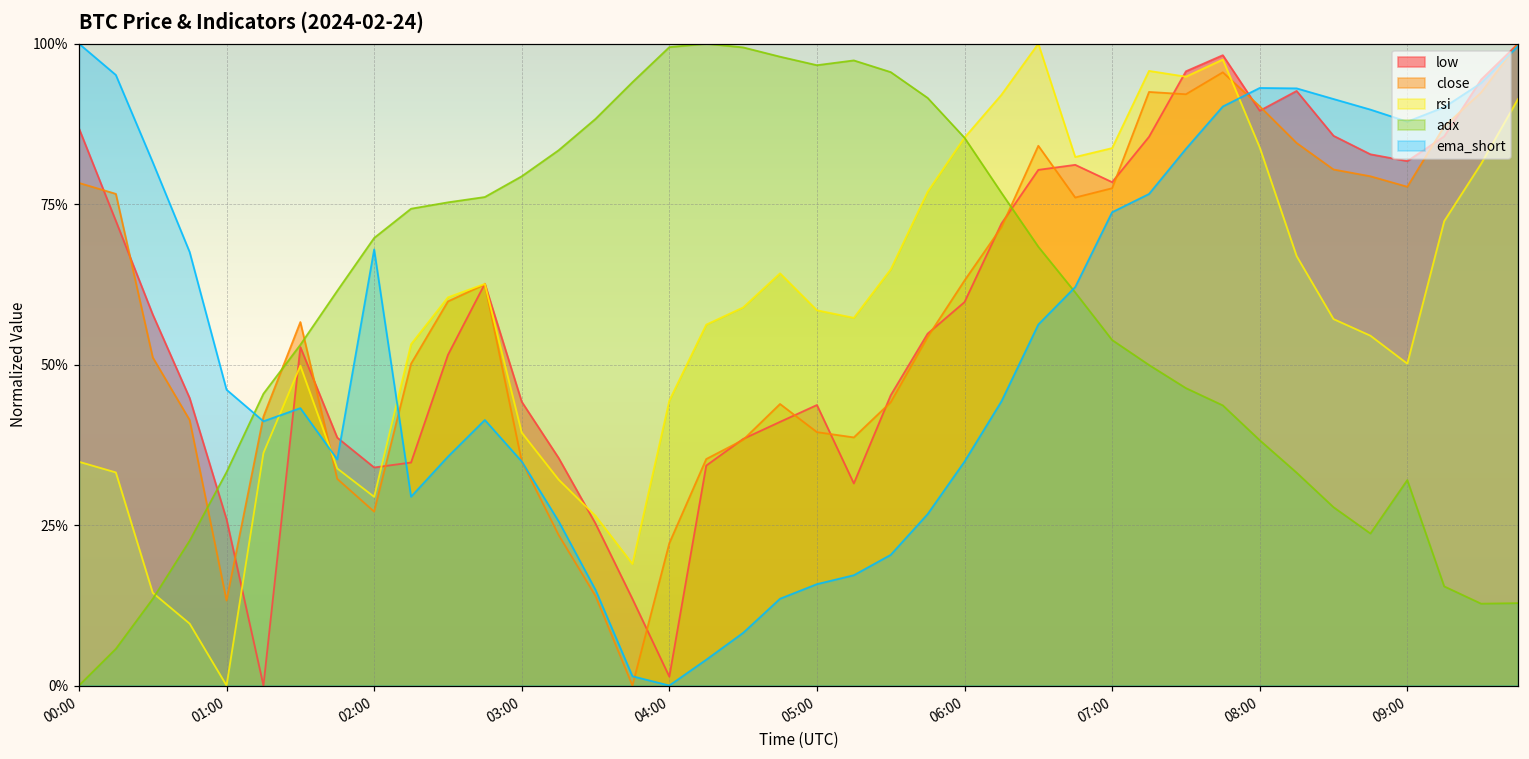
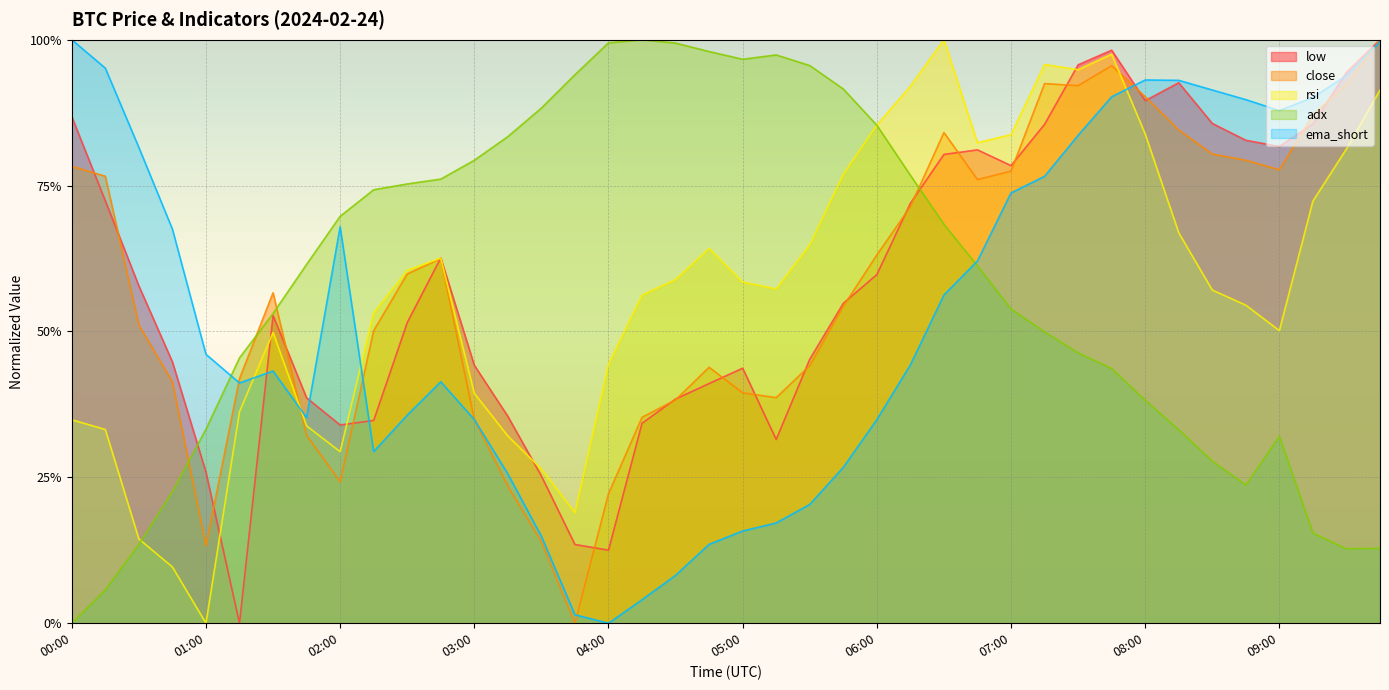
  {
    "low": {
      "00:00": "87%",
      "01:00": "26%",
      "02:00": "34%",
      "03:00": "44%",
-     "04:00": "1%",
+     "04:00": "13%",
      "05:00": "44%",
      "06:00": "60%",
      "07:00": "78%",
      "08:00": "90%",
      "09:00": "82%"
    },
    "close": {
      "00:00": "78%",
      "01:00": "13%",
-     "02:00": "27%",
+     "02:00": "24%",
      "04:00": "22%",
      "05:00": "39%",
      "06:00": "63%",
      "07:00": "77%",
      "08:00": "90%",
      "09:00": "78%"
    },
    "rsi": {
      "00:00": "35%",
      "01:00": "0%",
      "02:00": "29%",
      "03:00": "39%",
      "04:00": "44%",
      "05:00": "58%",
      "07:00": "84%",
      "08:00": "84%",
      "09:00": "50%"
    },
    "adx": {
      "00:00": "0%",
      "01:00": "33%",
      "02:00": "70%",
      "03:00": "79%",
      "04:00": "99%",
      "05:00": "97%",
      "07:00": "54%",
      "08:00": "38%",
      "09:00": "32%"
    },
    "ema_short": {
      "00:00": "100%",
      "01:00": "46%",
      "02:00": "68%",
      "04:00": "0%",
      "05:00": "16%",
      "06:00": "35%",
      "07:00": "74%",
      "08:00": "93%"
    }
  }
